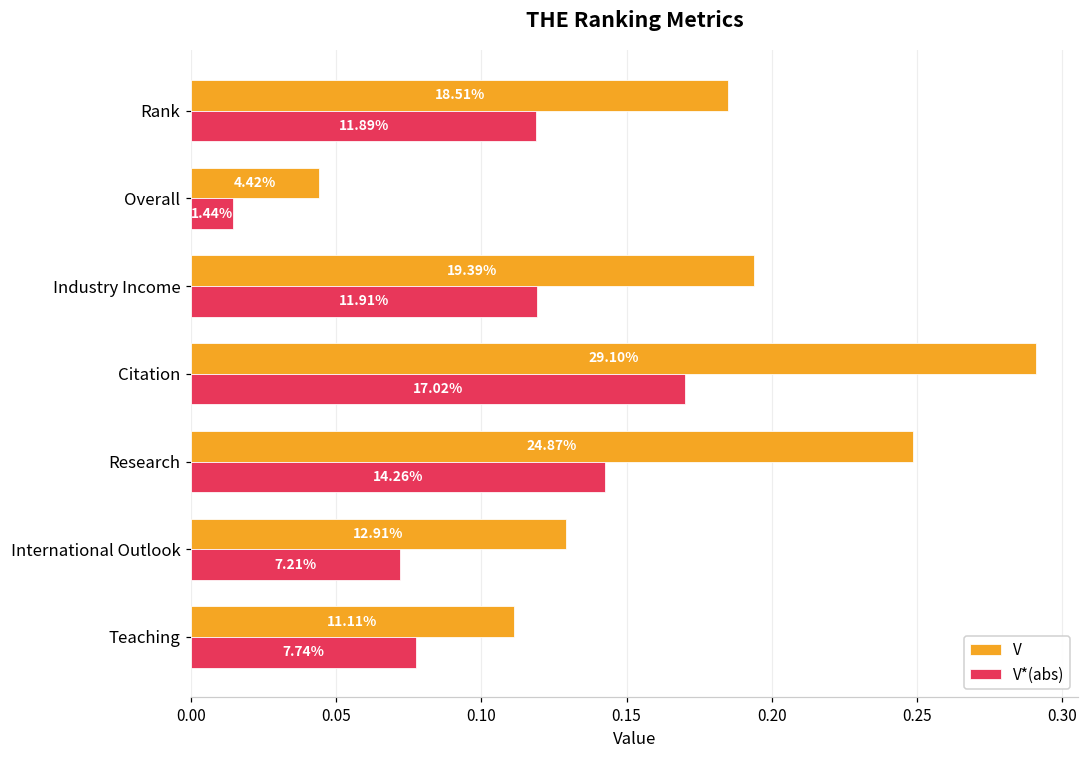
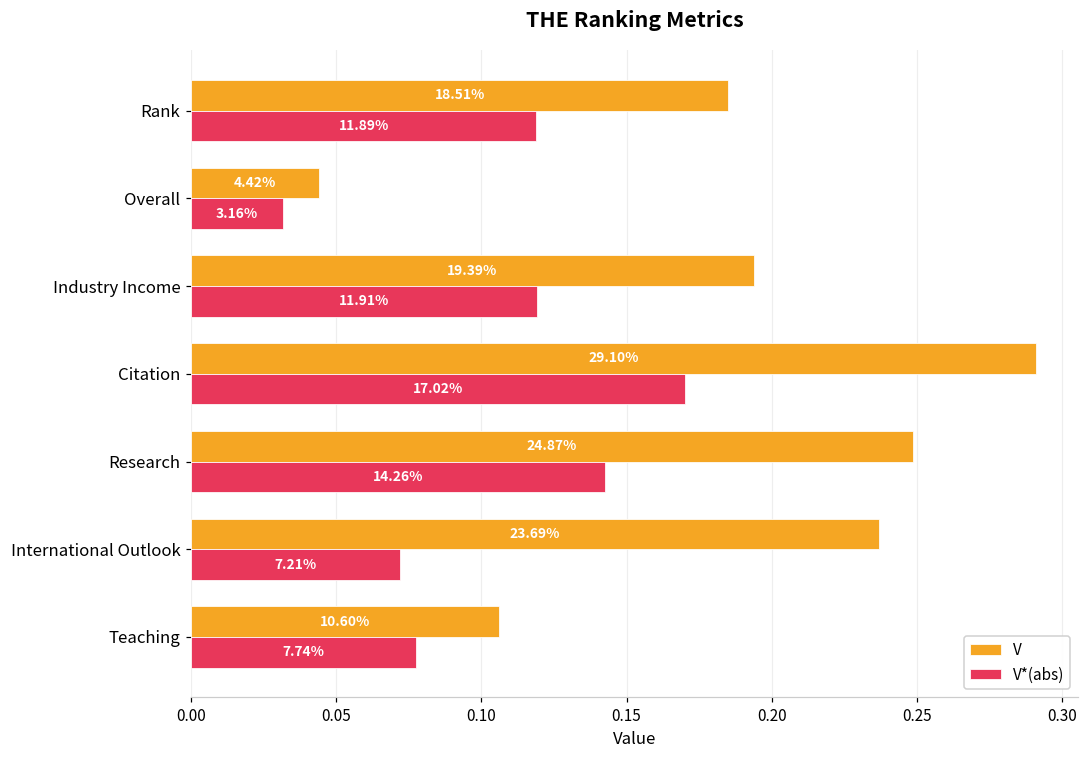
  {
    "V": {
      "Rank": "18.51%",
      "Overall": "4.42%",
      "Industry Income": "19.39%",
      "Citation": "29.10%",
      "Research": "24.87%",
-     "International Outlook": "12.91%",
-     "Teaching": "11.11%"
+     "International Outlook": "23.69%",
+     "Teaching": "10.60%"
    },
    "V*(abs)": {
      "Rank": "11.89%",
-     "Overall": "1.44%",
+     "Overall": "3.16%",
      "Industry Income": "11.91%",
      "Citation": "17.02%",
      "Research": "14.26%",
      "International Outlook": "7.21%",
      "Teaching": "7.74%"
    }
  }
